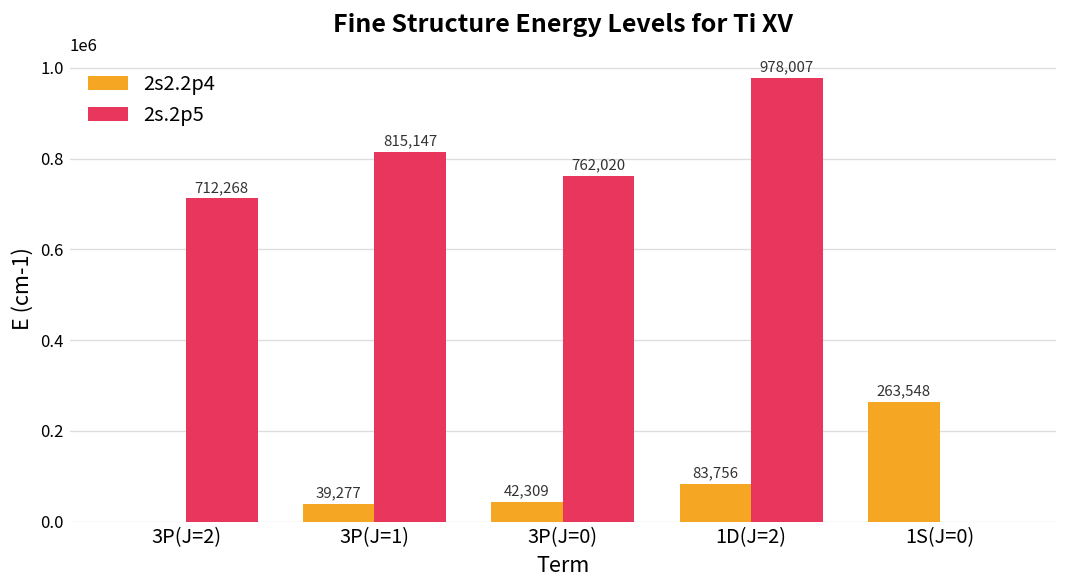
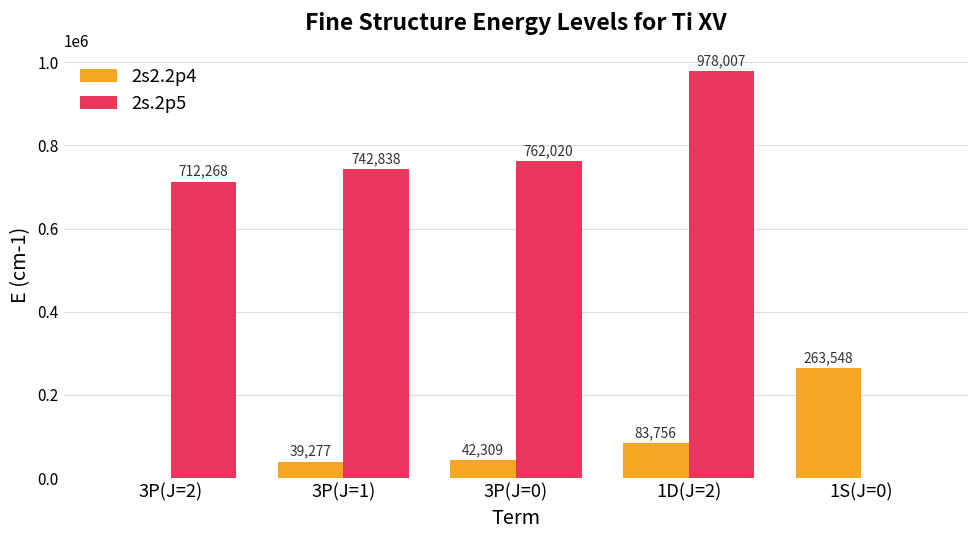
  {
    "2s2.2p4": {
      "3P(J=1)": "39,277",
      "3P(J=0)": "42,309",
      "1D(J=2)": "83,756",
      "1S(J=0)": "263,548"
    },
    "2s.2p5": {
      "3P(J=2)": "712,268",
-     "3P(J=1)": "815,147",
+     "3P(J=1)": "742,838",
      "3P(J=0)": "762,020",
      "1D(J=2)": "978,007"
    }
  }
